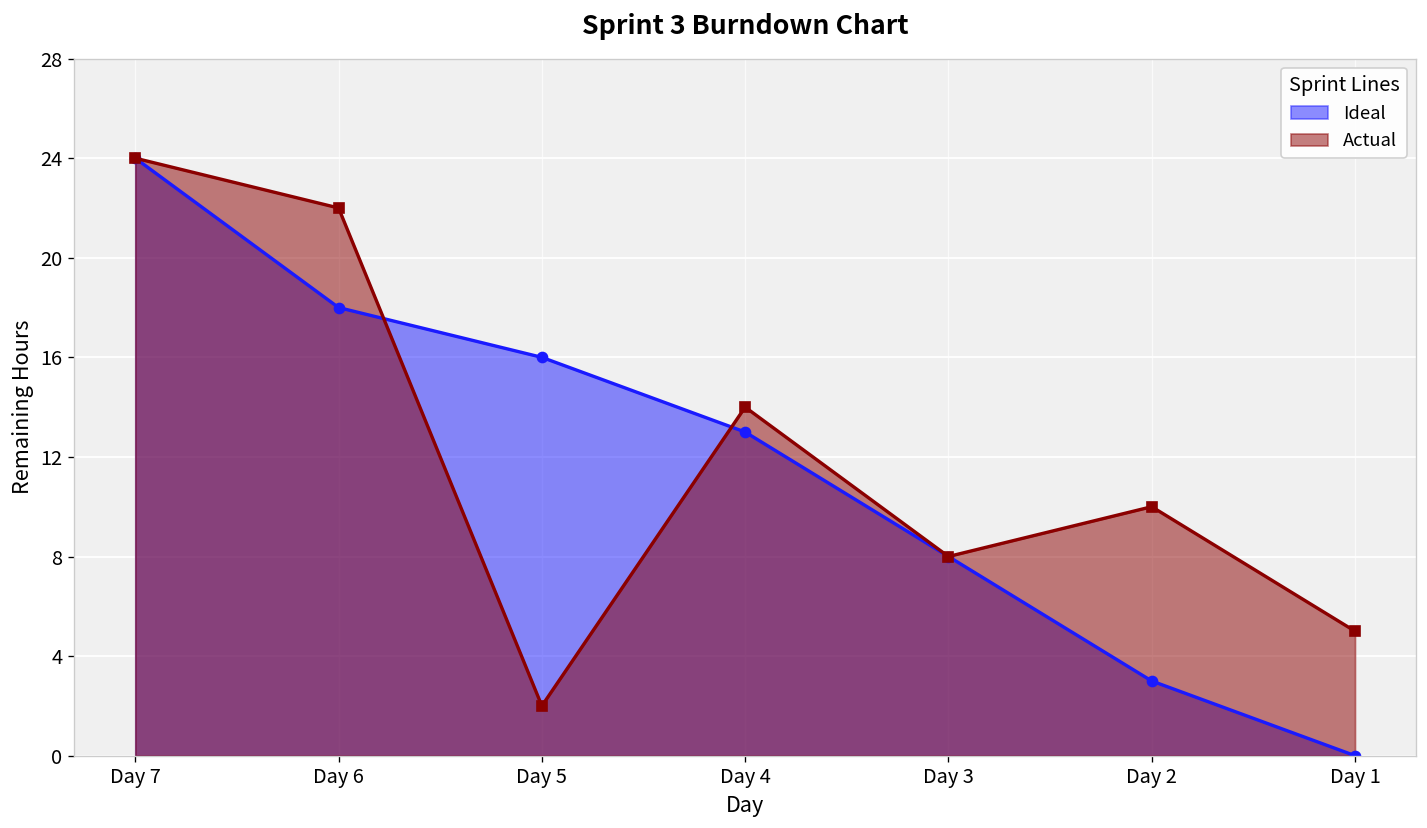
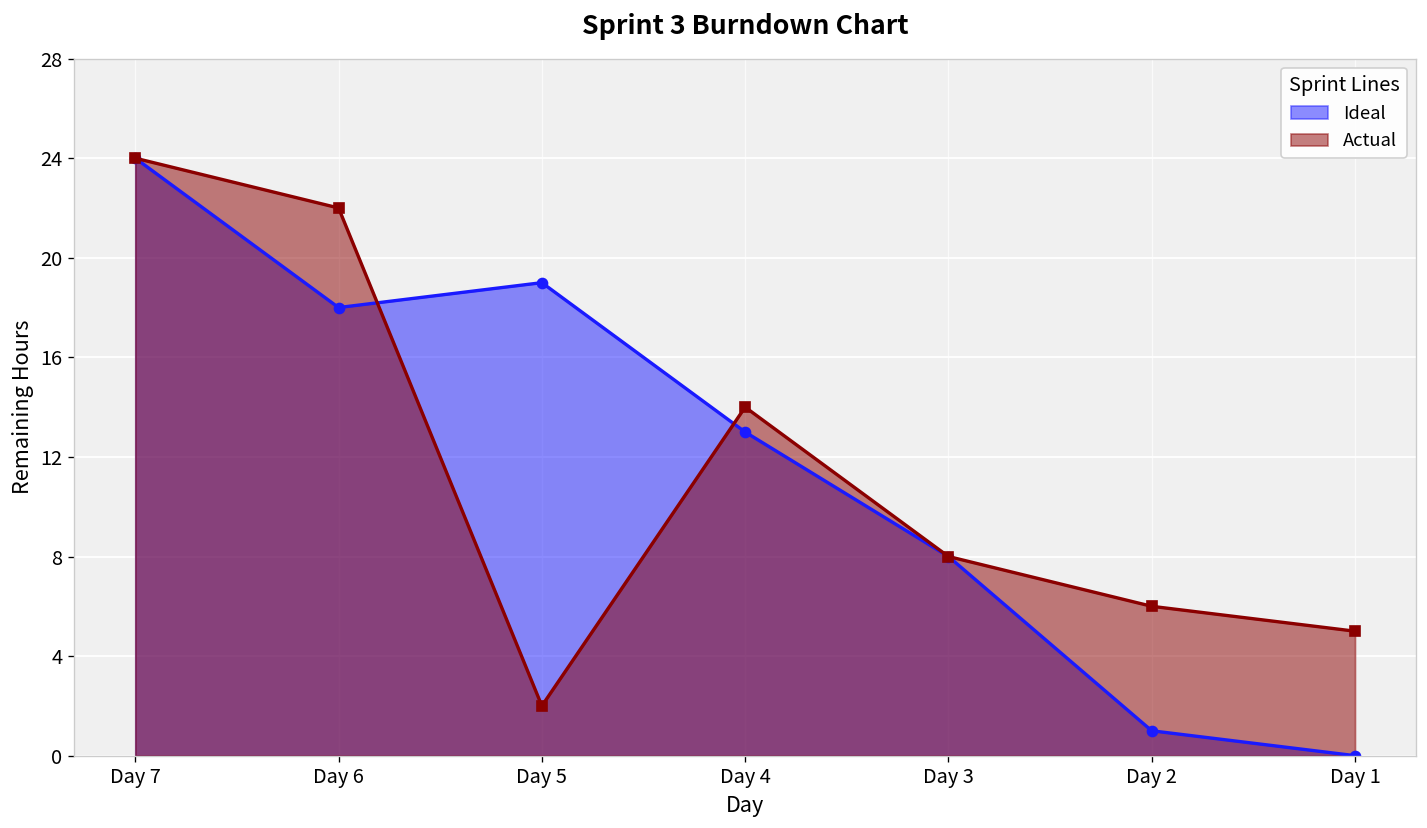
  {
    "Ideal": {
      "Day 6": 18,
-     "Day 5": 16,
+     "Day 5": 19,
      "Day 4": 13,
-     "Day 2": 3,
+     "Day 2": 1,
      "Day 1": 0
    },
    "Actual": {
      "Day 6": 22,
      "Day 5": 2,
      "Day 4": 14,
-     "Day 2": 10,
+     "Day 2": 6,
      "Day 1": 5
    }
  }
